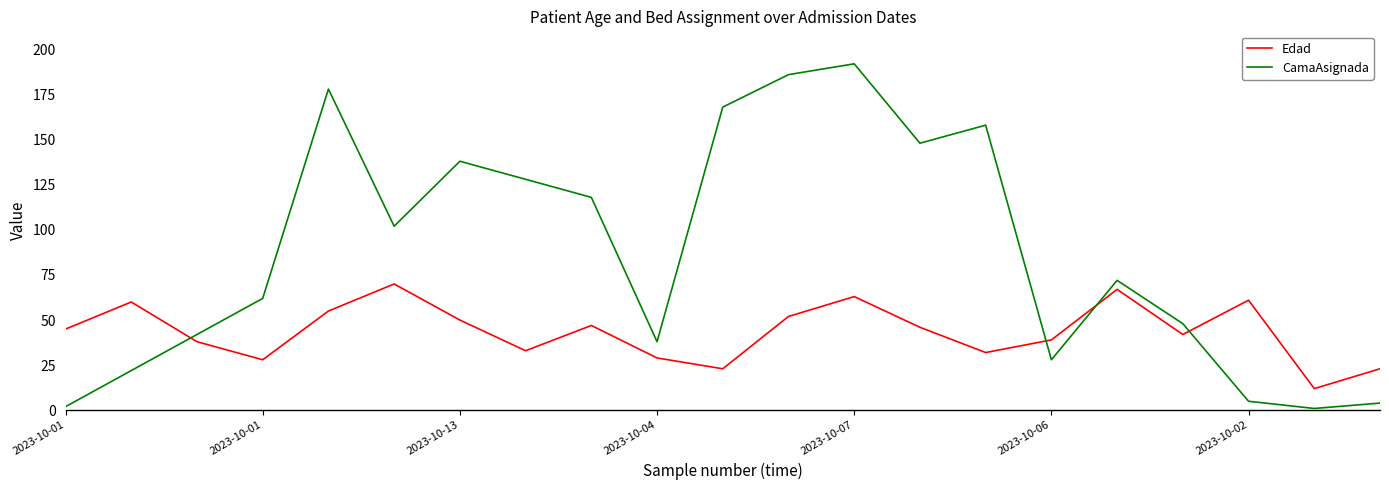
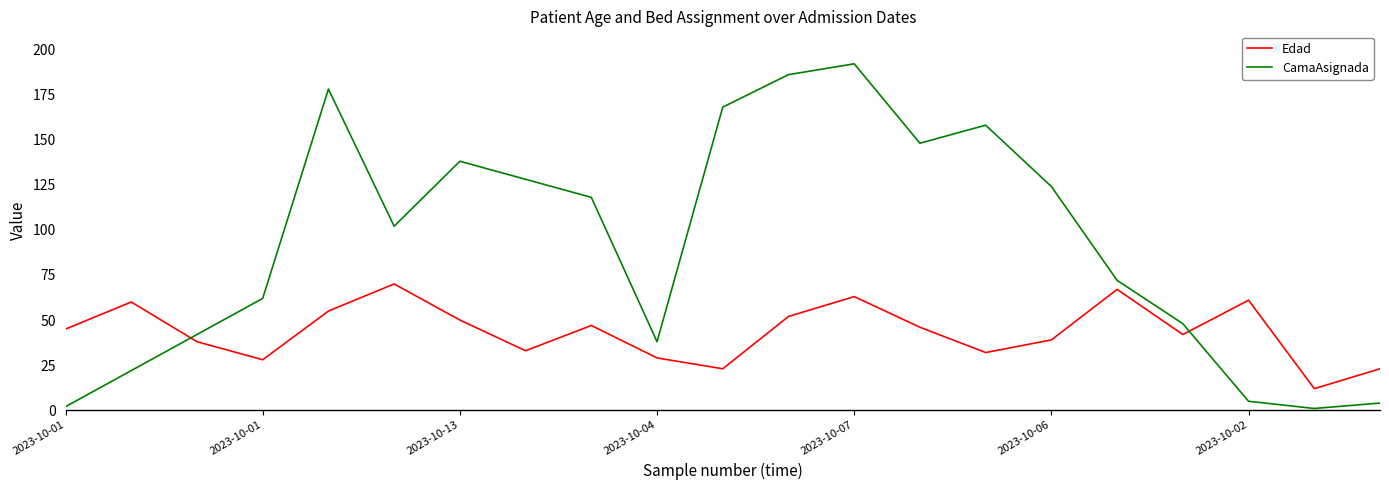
  {
    "Edad": {
      "2023-10-06": 39,
      "2023-10-02": 61
    },
    "CamaAsignada": {
-     "2023-10-06": 28,
+     "2023-10-06": 124,
      "2023-10-02": 5
    }
  }
